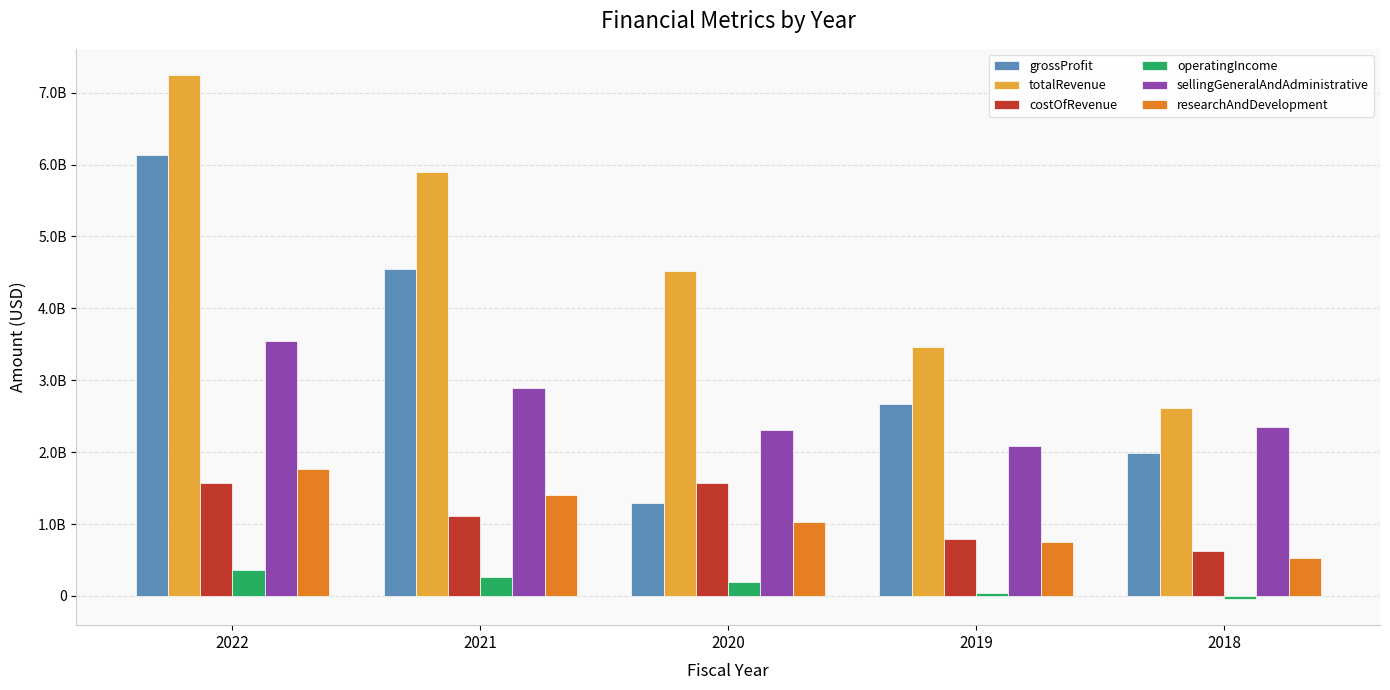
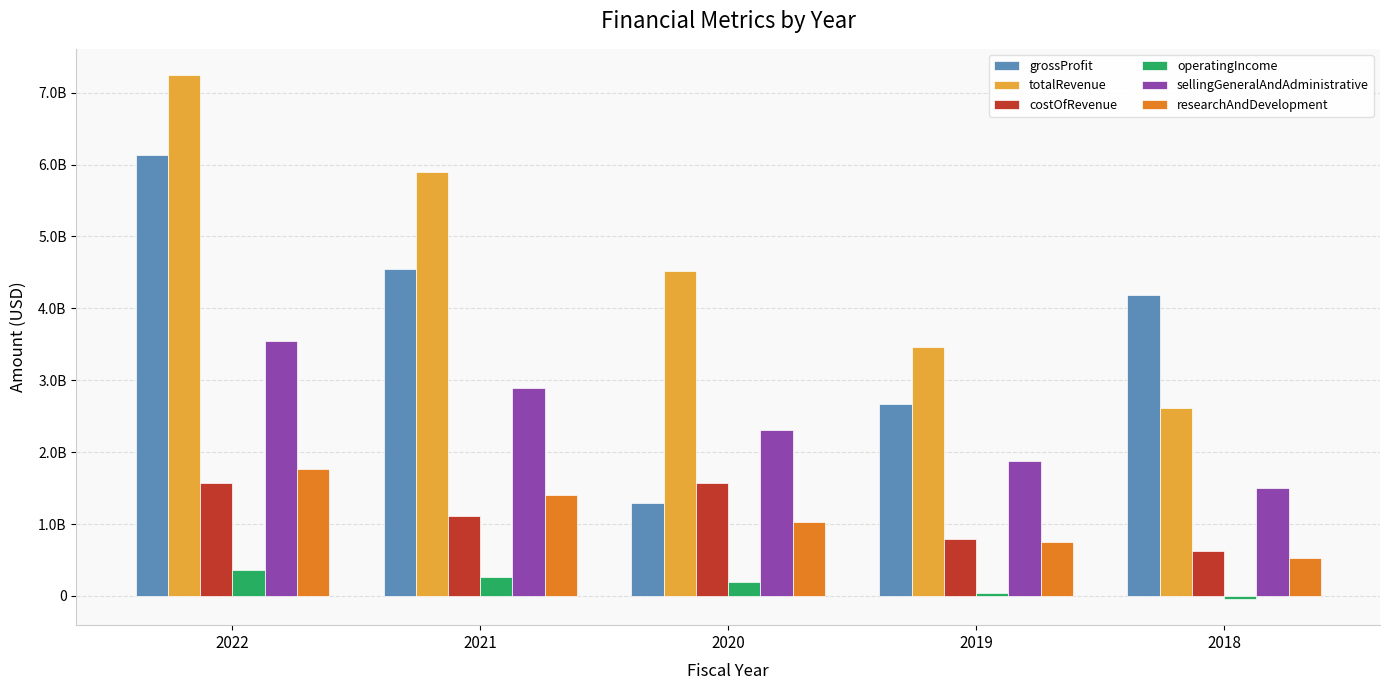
  {
    "grossProfit": {
      "2022": 6100000000,
      "2021": 4500000000,
      "2020": 1300000000,
      "2019": 2700000000,
-     "2018": 2000000000
+     "2018": 4200000000
    },
    "costOfRevenue": {
      "2022": 1600000000,
      "2021": 1100000000,
      "2020": 1600000000,
      "2019": 800000000,
      "2018": 600000000
    },
    "operatingIncome": {
      "2022": 400000000,
      "2021": 300000000,
      "2020": 200000000,
      "2019": 0,
      "2018": 0
    },
    "sellingGeneralAndAdministrative": {
      "2022": 3500000000,
      "2021": 2900000000,
      "2020": 2300000000,
-     "2019": 2100000000,
-     "2018": 2400000000
+     "2019": 1900000000,
+     "2018": 1500000000
    }
  }
